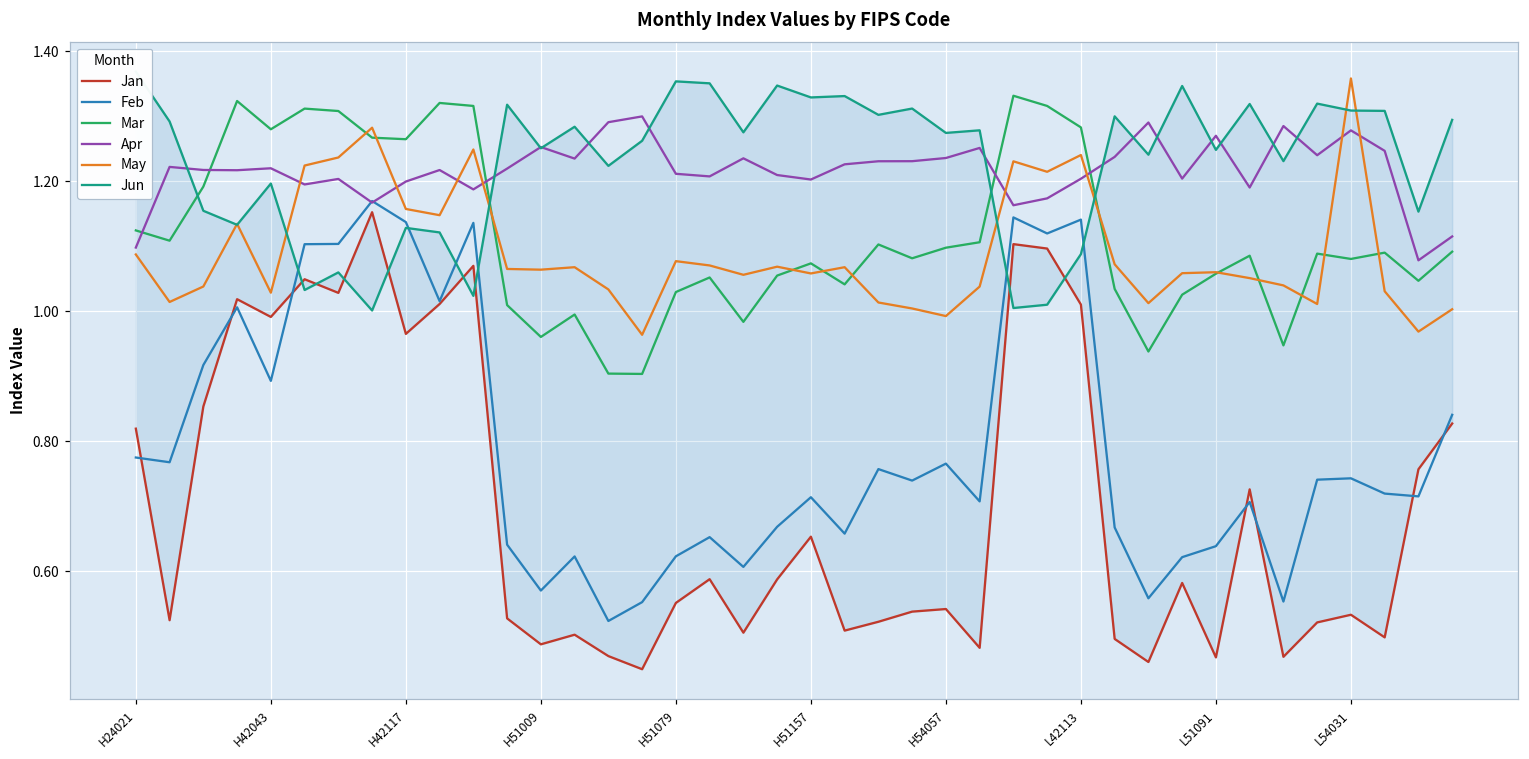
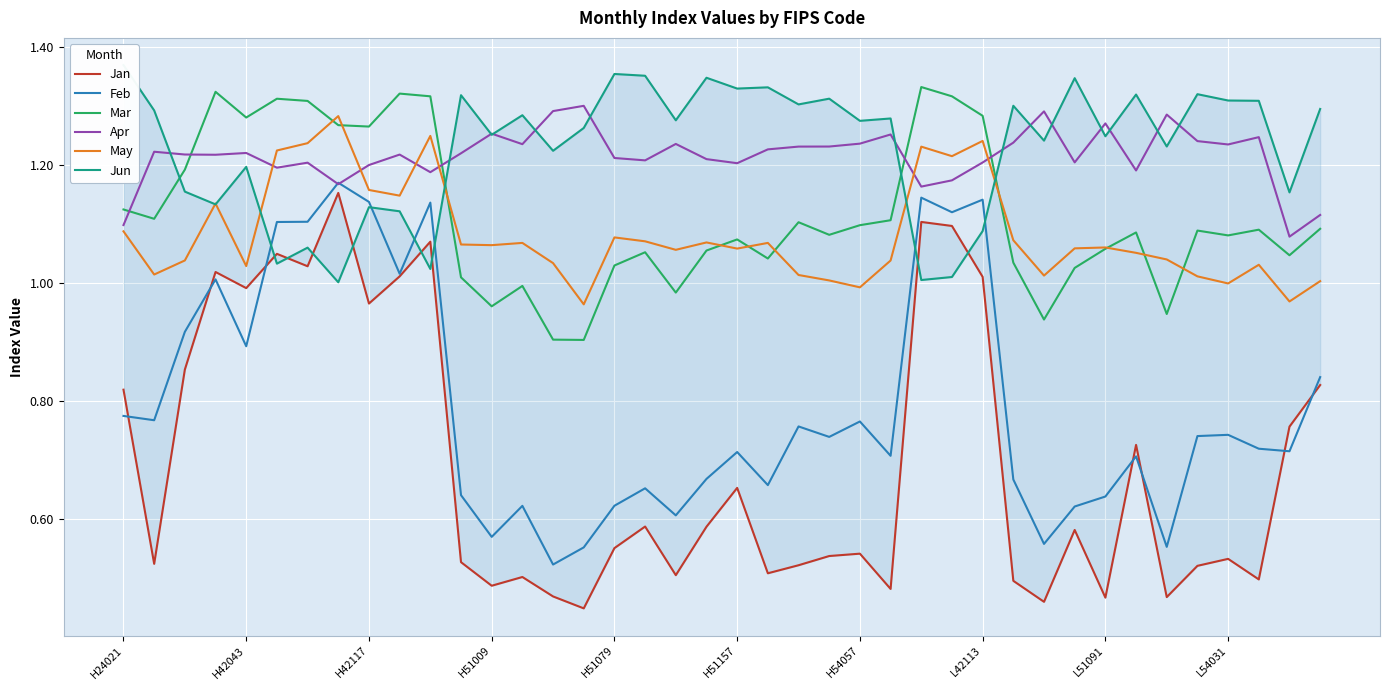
  {
    "Jan": {
      "H24021": 0.82,
      "H42043": 0.99,
      "H42117": 0.97,
      "H51009": 0.49,
      "H51079": 0.55,
      "H51157": 0.65,
      "H54057": 0.54,
      "L42113": 1.01,
      "L51091": 0.47,
      "L54031": 0.53
    },
    "Apr": {
      "H24021": 1.10,
      "H42043": 1.22,
      "H42117": 1.20,
      "H51079": 1.21,
      "H51157": 1.20,
      "H54057": 1.24,
      "L42113": 1.20,
      "L51091": 1.27,
-     "L54031": 1.28
+     "L54031": 1.23
    },
    "May": {
      "H24021": 1.09,
      "H42043": 1.03,
      "H42117": 1.16,
      "H51009": 1.06,
      "H51079": 1.08,
      "H51157": 1.06,
      "H54057": 0.99,
      "L42113": 1.24,
-     "L54031": 1.36
+     "L54031": 1.00
    }
  }
